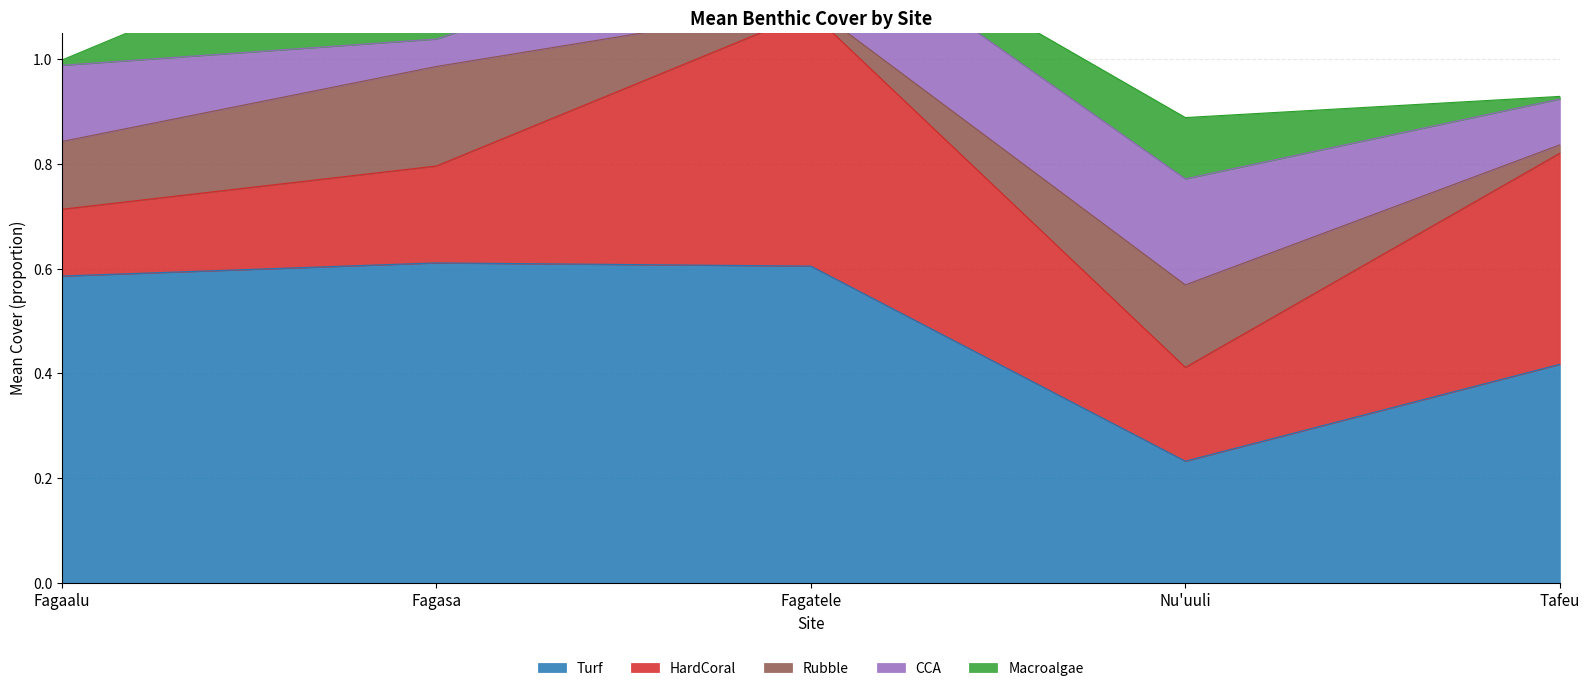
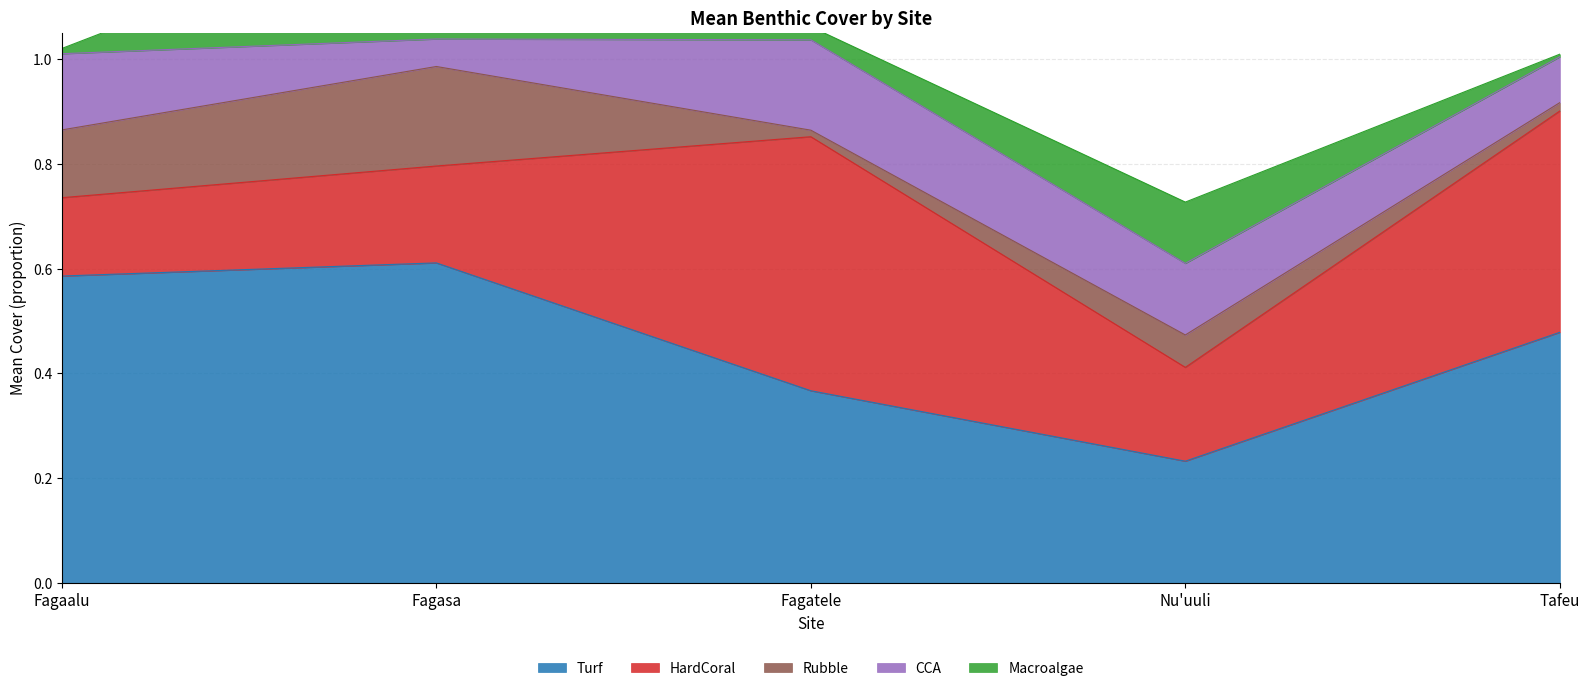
  {
    "Turf": {
      "Fagaalu": 0.59,
      "Fagasa": 0.61,
-     "Fagatele": 0.61,
+     "Fagatele": 0.37,
      "Nu'uuli": 0.23,
-     "Tafeu": 0.42
+     "Tafeu": 0.48
    },
    "HardCoral": {
-     "Fagaalu": 0.13,
+     "Fagaalu": 0.15,
      "Fagasa": 0.19,
      "Nu'uuli": 0.18,
-     "Tafeu": 0.40
+     "Tafeu": 0.42
    },
    "Rubble": {
      "Fagaalu": 0.13,
      "Fagasa": 0.19,
-     "Nu'uuli": 0.16,
+     "Nu'uuli": 0.06,
      "Tafeu": 0.02
    },
    "CCA": {
      "Fagaalu": 0.15,
      "Fagasa": 0.05,
-     "Nu'uuli": 0.20,
+     "Nu'uuli": 0.14,
      "Tafeu": 0.09
    },
    "Macroalgae": {
      "Fagaalu": 0.01,
      "Nu'uuli": 0.12,
      "Tafeu": 0.00
    }
  }
